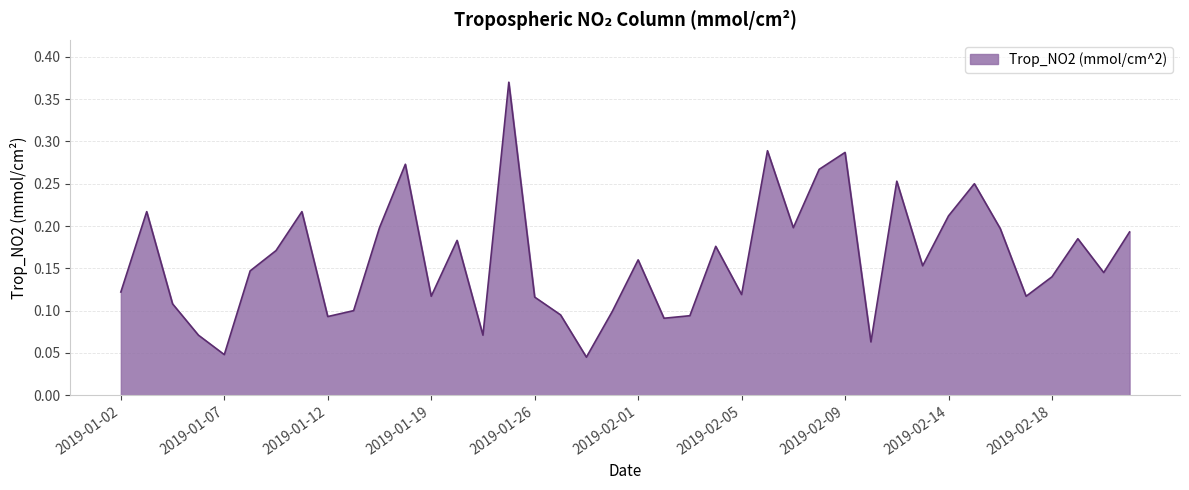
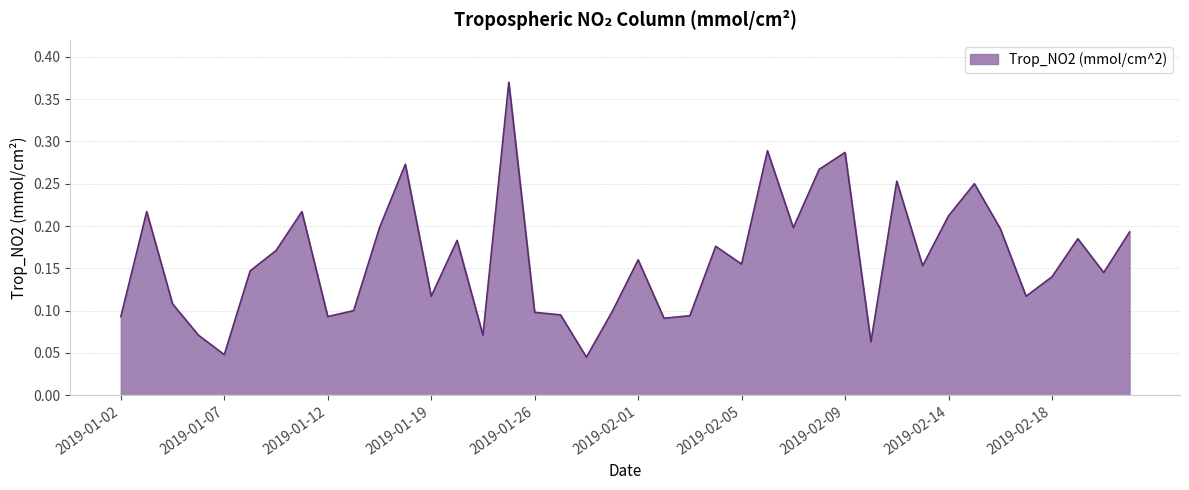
  {
-   "2019-01-02": 0.12,
+   "2019-01-02": 0.09,
    "2019-01-07": 0.05,
    "2019-01-12": 0.09,
    "2019-01-19": 0.12,
-   "2019-01-26": 0.12,
+   "2019-01-26": 0.10,
    "2019-02-01": 0.16,
-   "2019-02-05": 0.12,
+   "2019-02-05": 0.16,
    "2019-02-09": 0.29,
    "2019-02-14": 0.21,
    "2019-02-18": 0.14
  }
